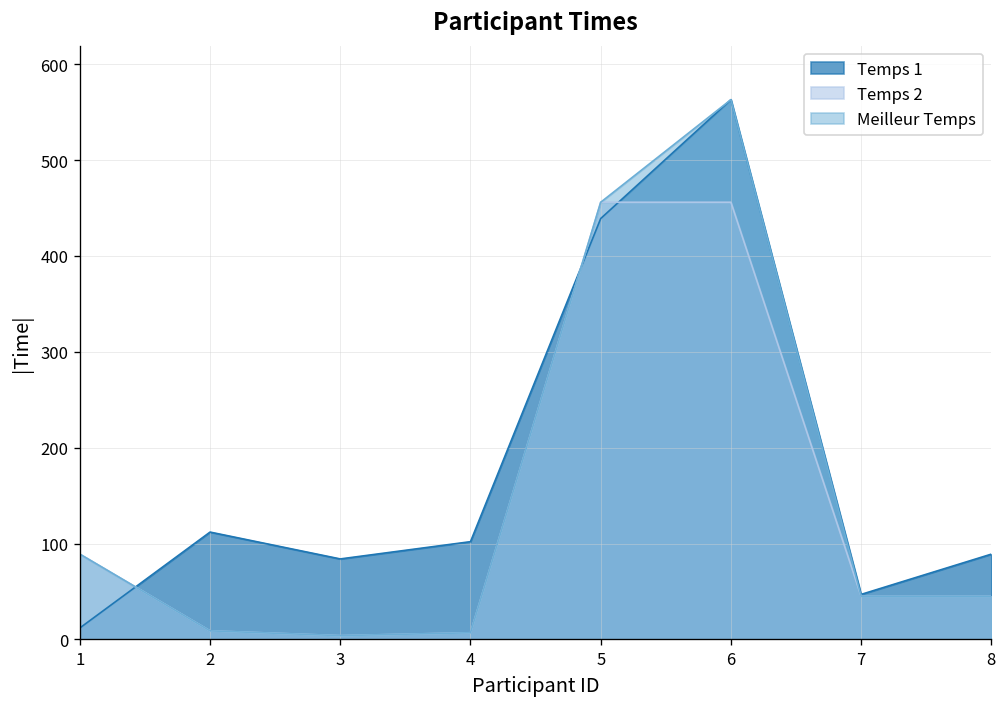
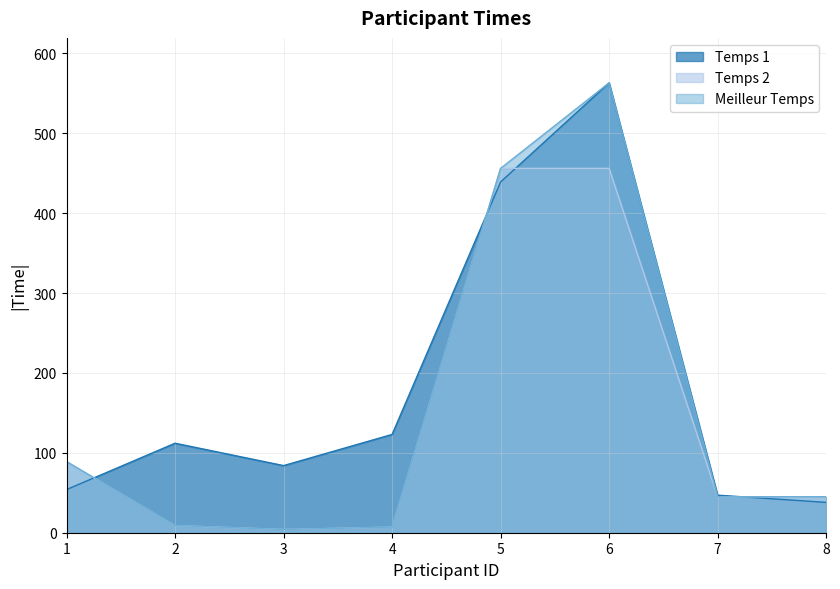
  {
    "Temps 1": {
-     "1": 10,
+     "1": 50,
      "2": 110,
      "3": 80,
-     "4": 100,
+     "4": 120,
      "5": 440,
-     "8": 90
+     "8": 40
    }
  }
